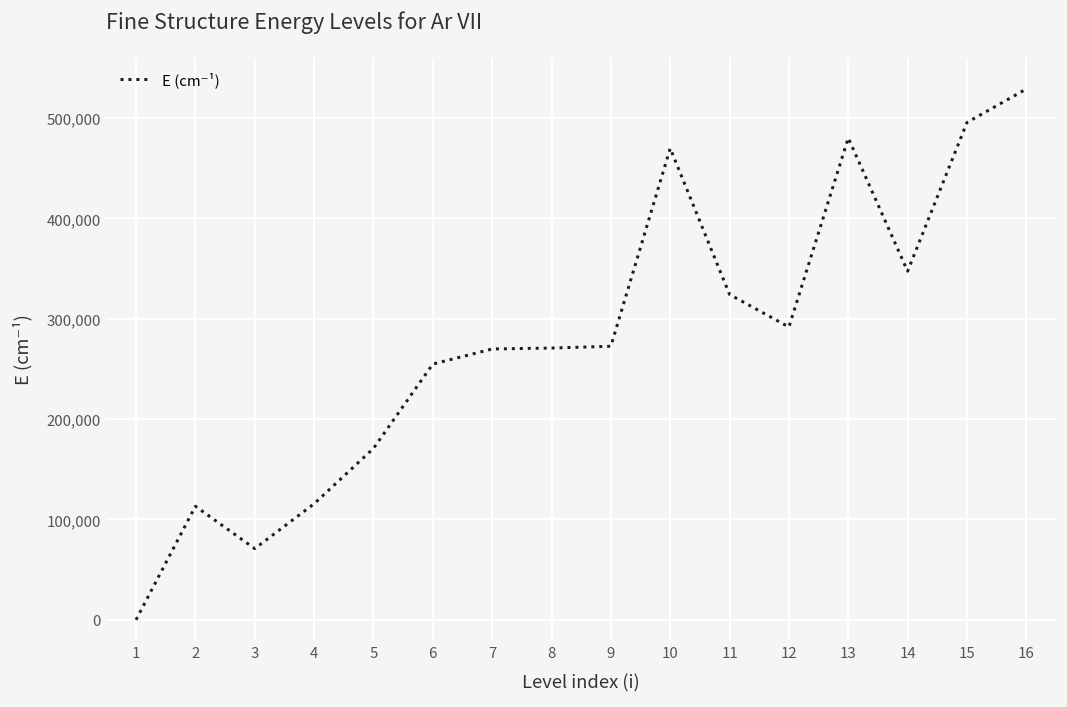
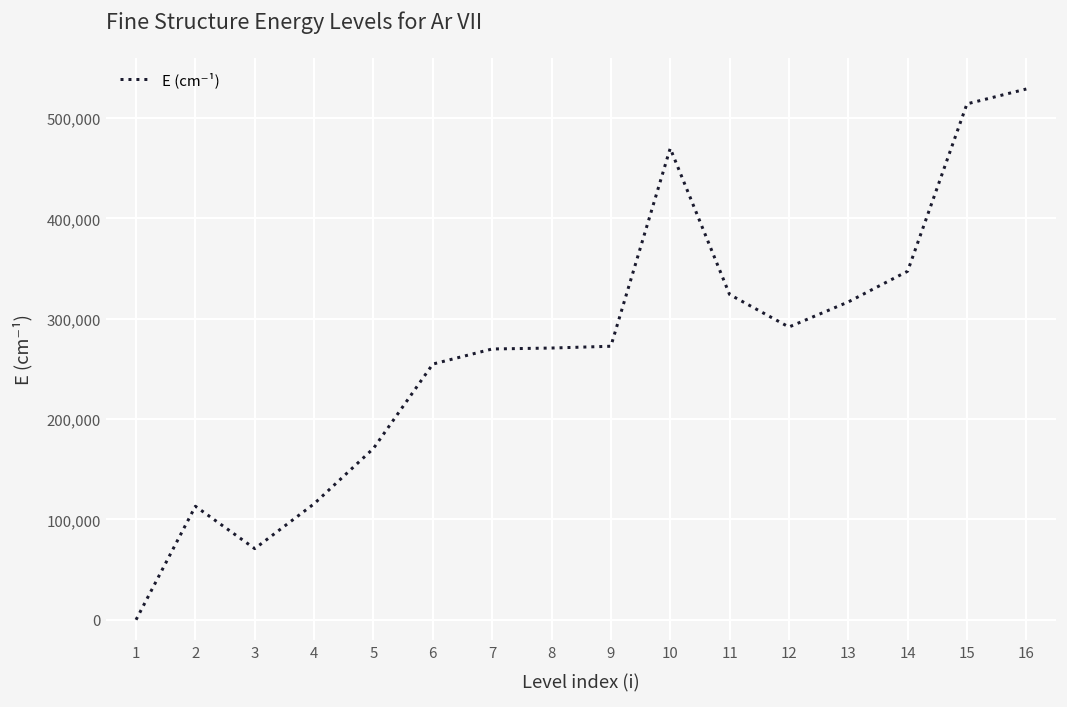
  {
    "1": "0",
    "2": "110,000",
    "3": "70,000",
    "4": "120,000",
    "5": "170,000",
    "6": "250,000",
    "7": "270,000",
    "8": "270,000",
    "9": "270,000",
    "10": "470,000",
    "11": "320,000",
    "12": "290,000",
-   "13": "480,000",
+   "13": "320,000",
    "14": "350,000",
-   "15": "500,000",
+   "15": "510,000",
    "16": "530,000"
  }
